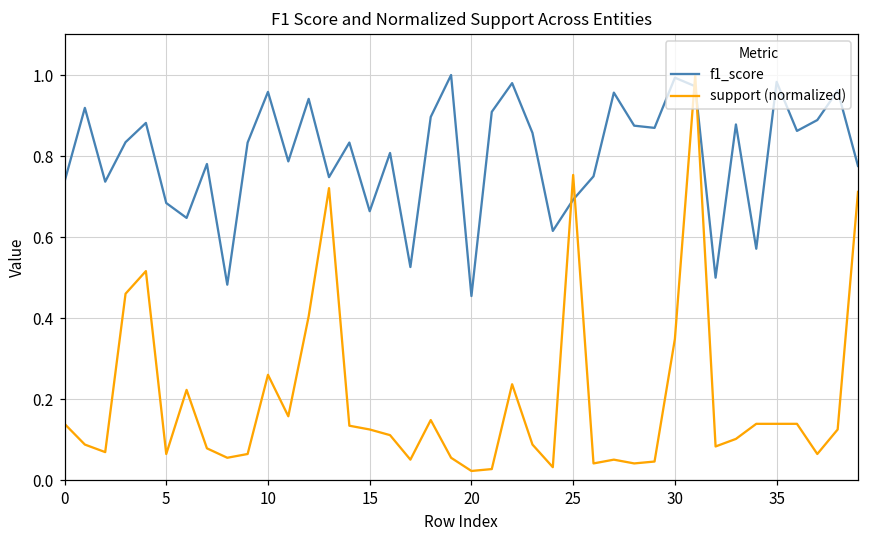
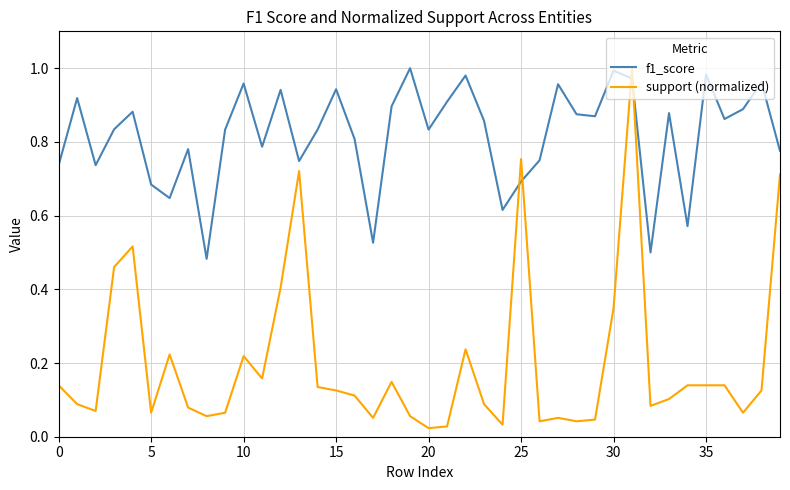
  {
    "f1_score": {
      "0": 0.74,
      "5": 0.68,
      "10": 0.96,
-     "15": 0.66,
-     "20": 0.45,
+     "15": 0.94,
+     "20": 0.83,
      "25": 0.69
    },
    "support (normalized)": {
      "0": 0.14,
      "5": 0.07,
-     "10": 0.26,
+     "10": 0.22,
      "15": 0.13,
      "20": 0.02,
      "25": 0.75,
      "30": 0.35,
      "35": 0.14
    }
  }
